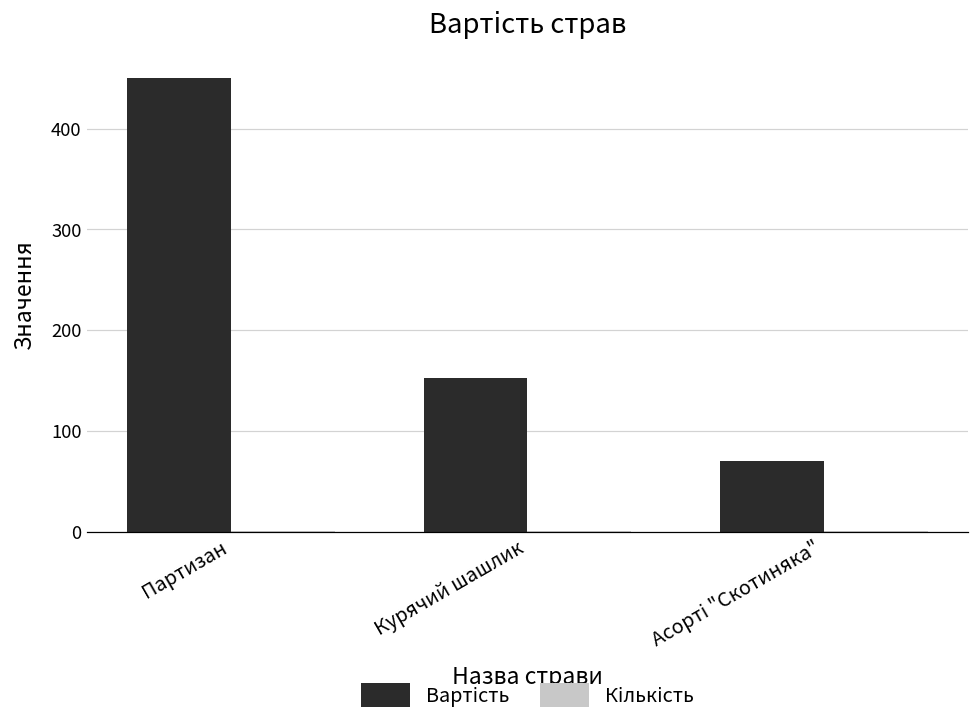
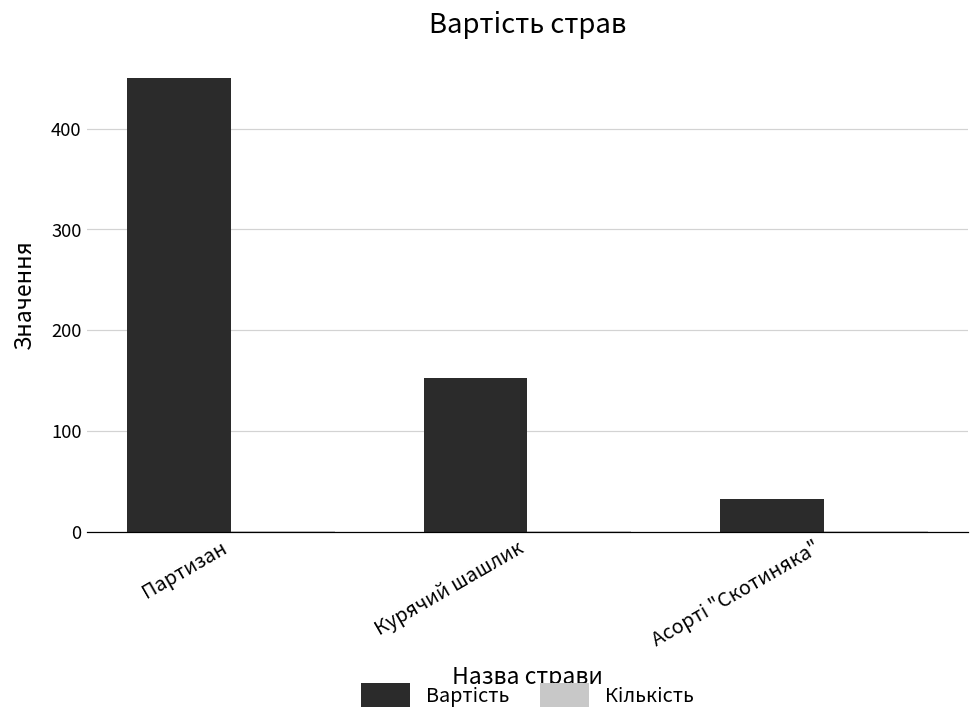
  {
    "Вартість": {
      "Партизан": 450,
      "Курячий шашлик": 150,
-     "Асорті \"Скотиняка\"": 70
+     "Асорті \"Скотиняка\"": 30
    }
  }
